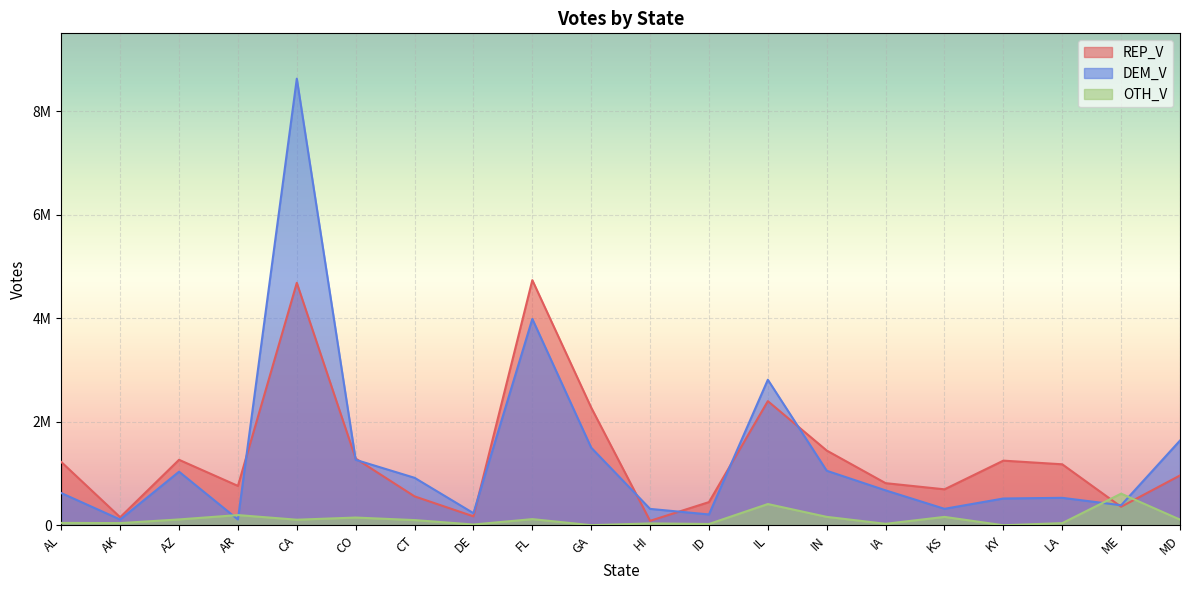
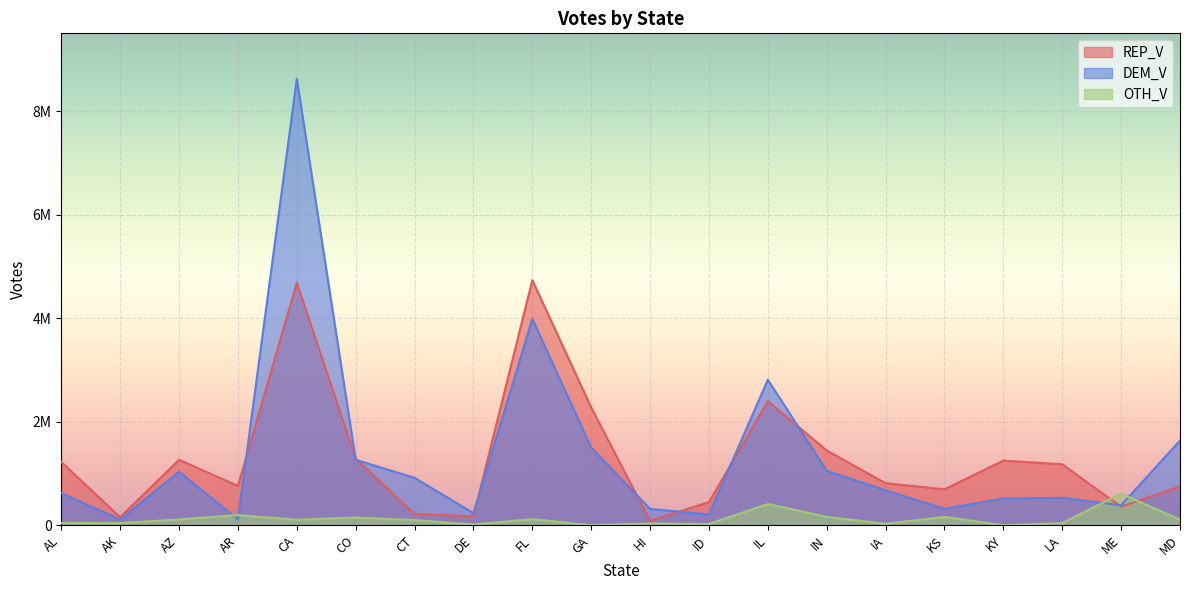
  {
    "REP_V": {
      "AL": 1200000,
      "AZ": 1300000,
      "AR": 800000,
      "CA": 4700000,
-     "CT": 600000,
+     "CT": 200000,
      "DE": 200000,
      "FL": 4700000,
      "GA": 2300000,
      "HI": 100000,
      "ID": 400000,
      "IL": 2400000,
      "IN": 1400000,
      "IA": 800000,
      "KS": 700000,
      "KY": 1200000,
      "LA": 1200000,
-     "MD": 1000000
+     "MD": 800000
    },
    "DEM_V": {
      "AL": 600000,
      "AZ": 1000000,
      "AR": 100000,
      "CA": 8600000,
      "CT": 900000,
      "DE": 200000,
      "FL": 4000000,
      "GA": 1500000,
      "HI": 300000,
      "ID": 200000,
      "IL": 2800000,
      "IN": 1100000,
      "IA": 700000,
      "KS": 300000,
      "KY": 500000,
      "LA": 500000,
      "MD": 1600000
    },
    "OTH_V": {
      "AL": 0,
      "AK": 0,
      "AZ": 100000,
      "AR": 200000,
      "CA": 100000,
      "CO": 100000,
      "CT": 100000,
      "DE": 0,
      "FL": 100000,
      "GA": 0,
      "HI": 0,
      "ID": 0,
      "IL": 400000,
      "IN": 200000,
      "IA": 0,
      "KS": 200000,
      "KY": 0,
      "LA": 0,
      "ME": 600000,
      "MD": 100000
    }
  }
